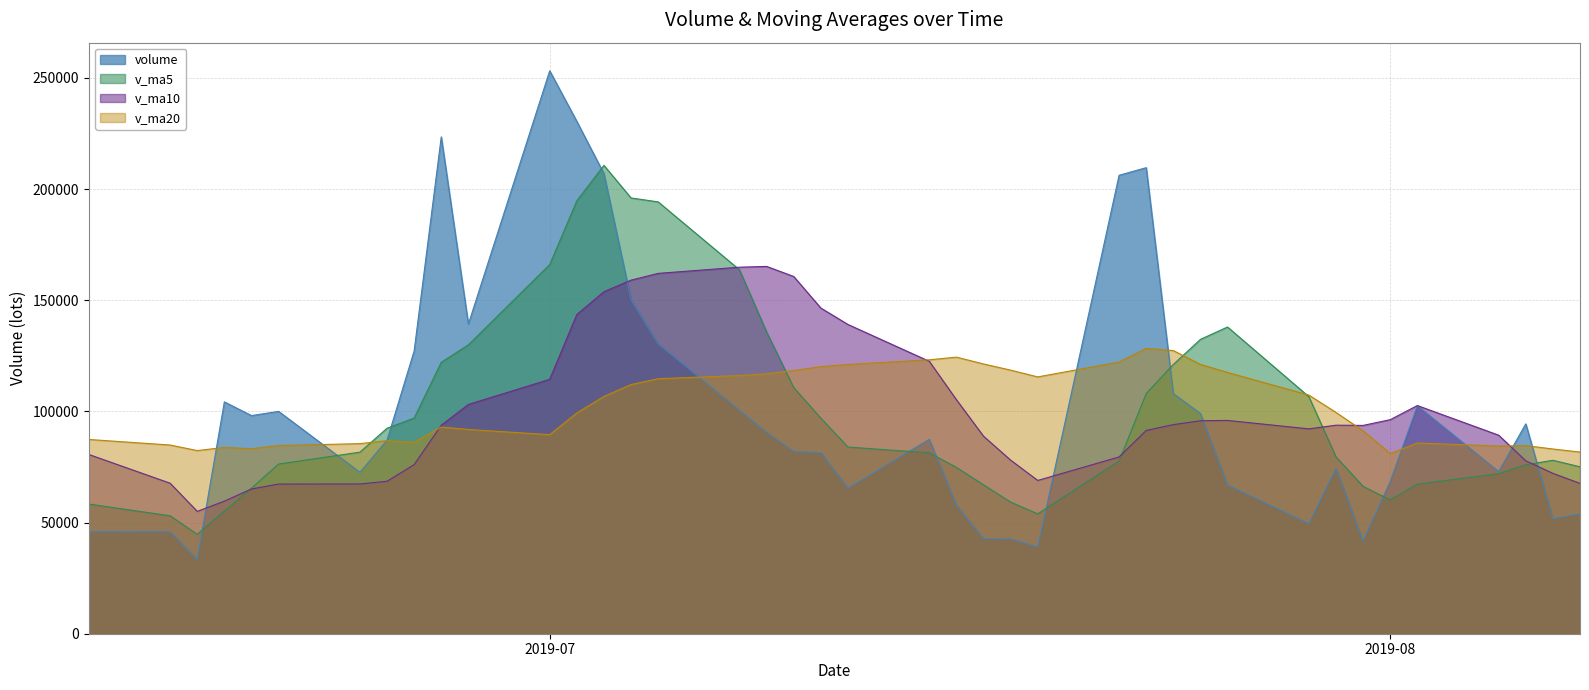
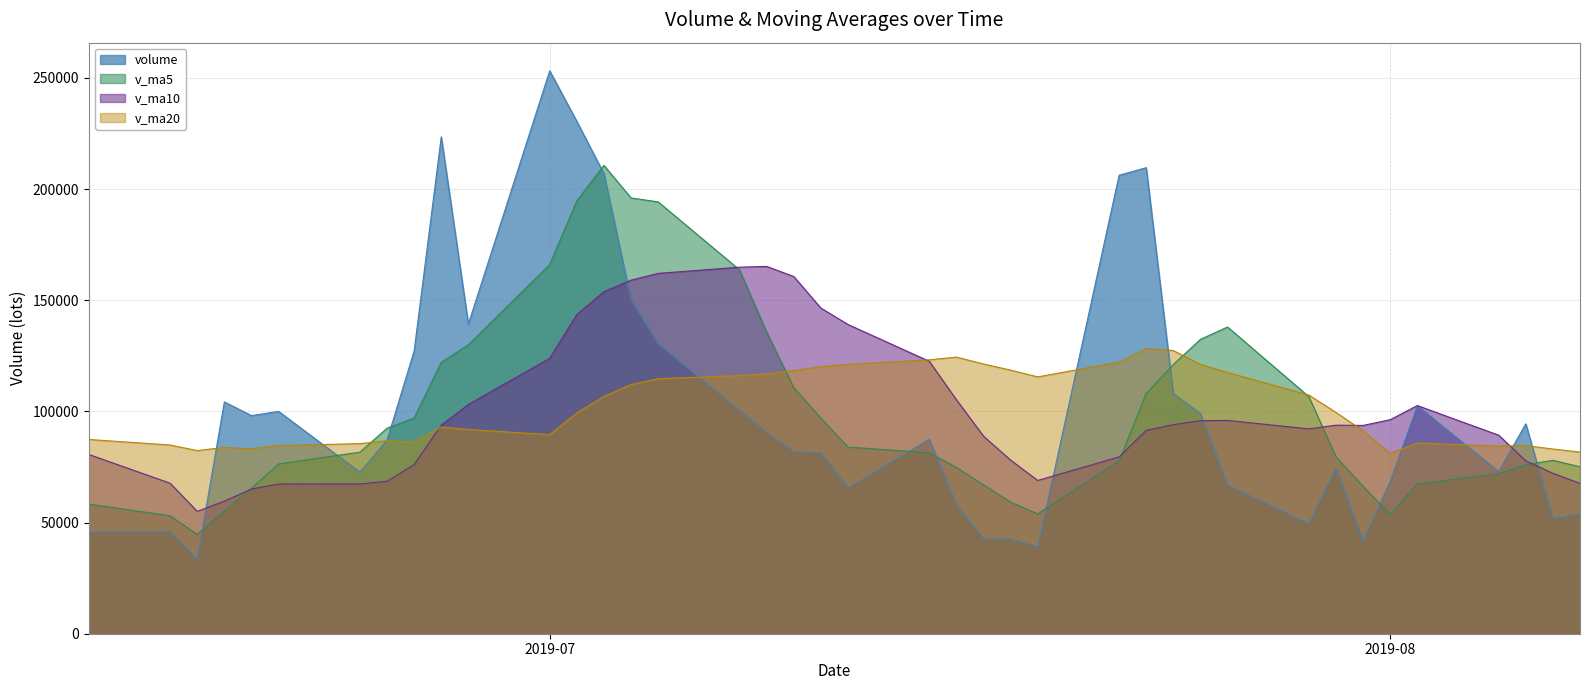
  {
    "volume": {
      "2019-07": 253000,
      "2019-08": 68000
    },
    "v_ma5": {
      "2019-07": 166000,
-     "2019-08": 60000
+     "2019-08": 54000
    },
    "v_ma10": {
-     "2019-07": 114000,
+     "2019-07": 124000,
      "2019-08": 96000
    },
    "v_ma20": {
      "2019-07": 90000,
      "2019-08": 81000
    }
  }
